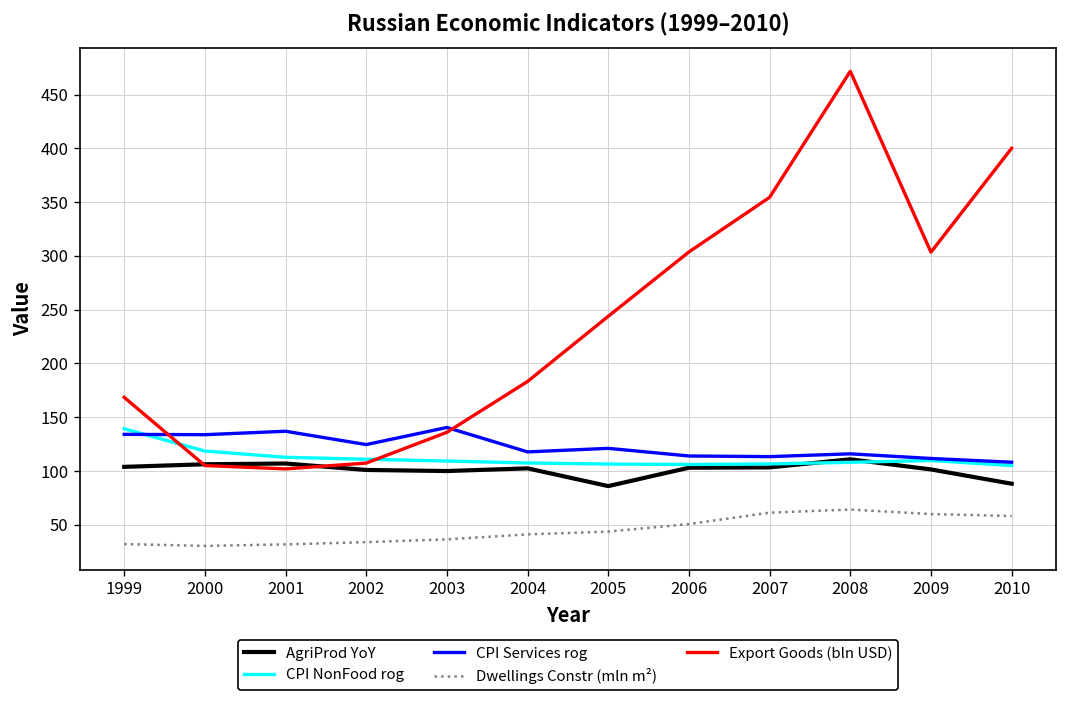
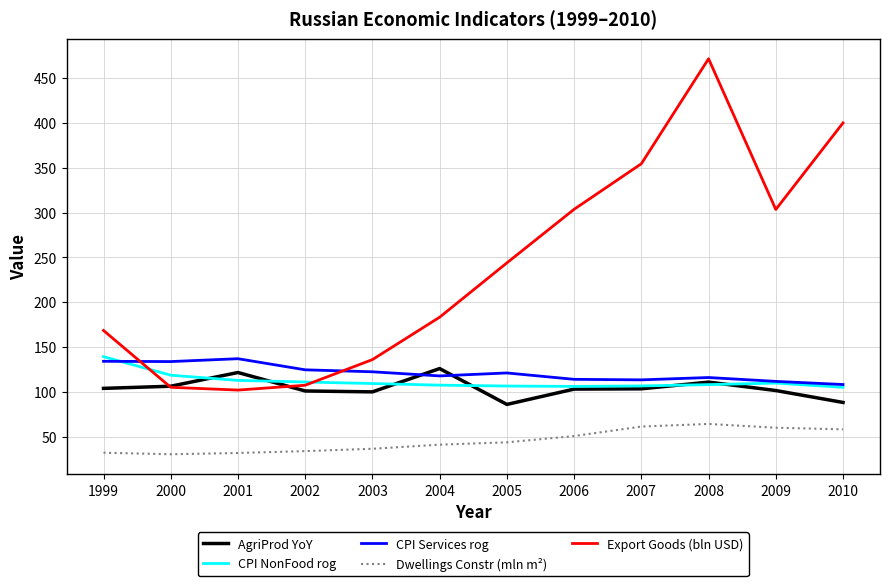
  {
    "AgriProd YoY": {
      "1999": 100,
-     "2001": 110,
+     "2001": 120,
      "2002": 100,
      "2003": 100,
-     "2004": 100,
+     "2004": 130,
      "2005": 90,
      "2006": 100,
      "2007": 100,
      "2009": 100,
      "2010": 90
    },
    "CPI NonFood rog": {
      "1999": 140,
      "2000": 120,
      "2001": 110,
      "2002": 110,
      "2003": 110,
      "2004": 110,
      "2005": 110,
      "2006": 110,
      "2007": 110,
      "2010": 110
    },
    "CPI Services rog": {
      "1999": 130,
      "2000": 130,
      "2001": 140,
      "2002": 120,
-     "2003": 140,
+     "2003": 120,
      "2004": 120,
      "2005": 120,
      "2006": 110,
      "2007": 110,
      "2008": 120,
      "2010": 110
    },
    "Dwellings Constr (mln m²)": {
      "1999": 30,
      "2000": 30,
      "2001": 30,
      "2002": 30,
      "2003": 40,
      "2004": 40,
      "2005": 40,
      "2006": 50,
      "2007": 60,
      "2008": 60,
      "2009": 60,
      "2010": 60
    },
    "Export Goods (bln USD)": {
      "1999": 170,
      "2001": 100,
      "2002": 110,
      "2003": 140,
      "2004": 180,
      "2005": 240,
      "2006": 300,
      "2007": 350,
      "2008": 470,
      "2009": 300,
      "2010": 400
    }
  }
